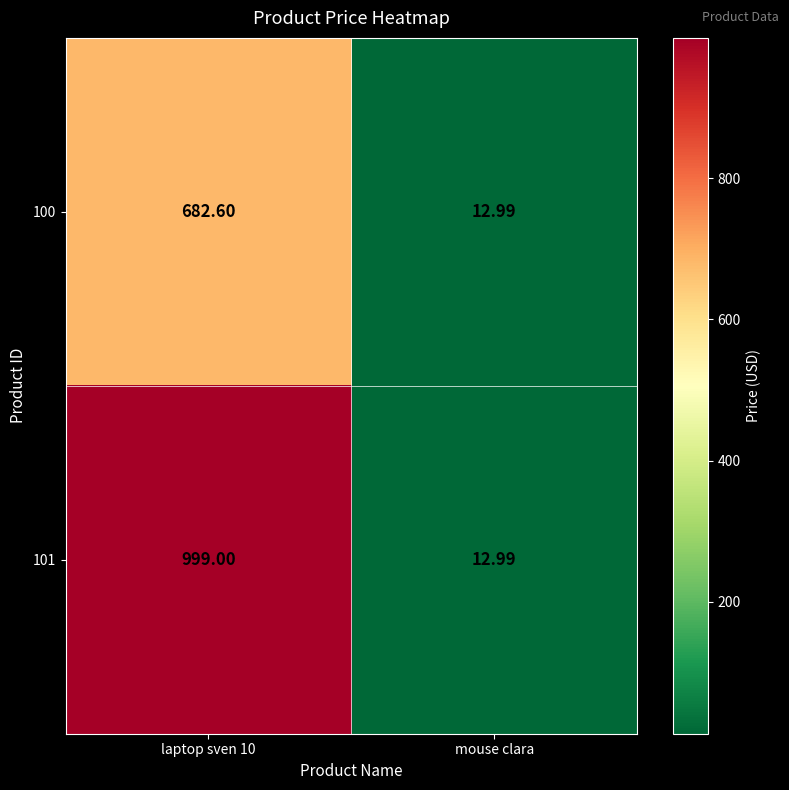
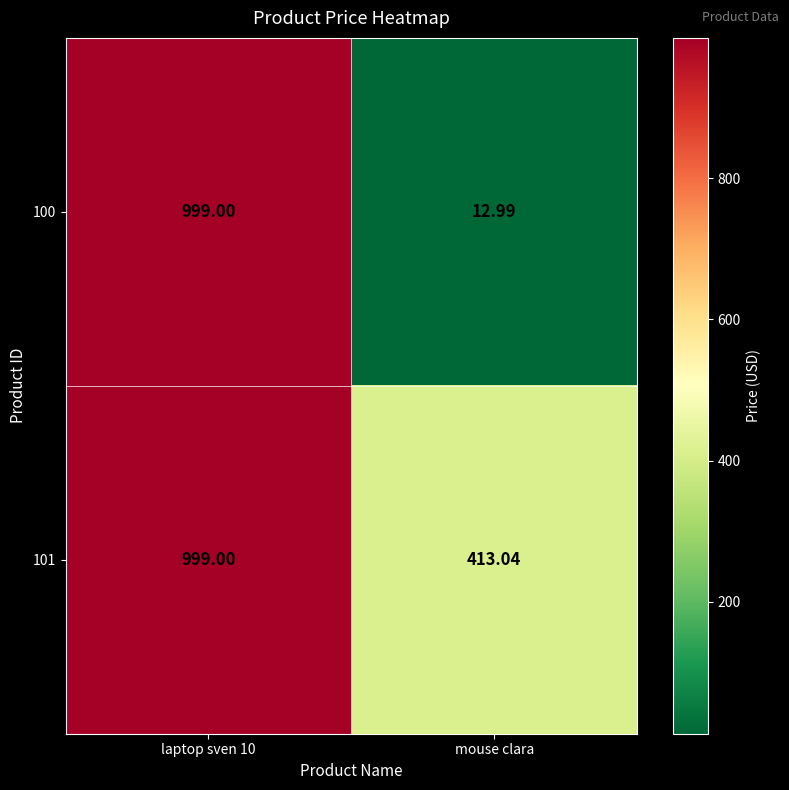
  {
    "100": {
-     "laptop sven 10": 682.60,
+     "laptop sven 10": 999.00,
      "mouse clara": 12.99
    },
    "101": {
      "laptop sven 10": 999.00,
-     "mouse clara": 12.99
+     "mouse clara": 413.04
    }
  }
